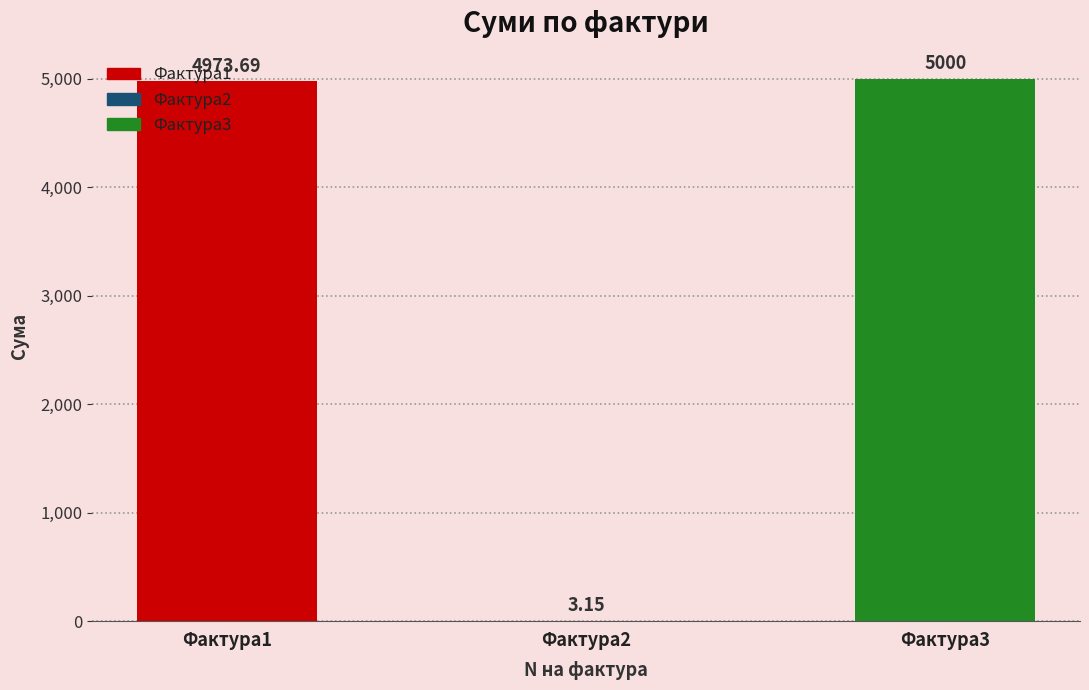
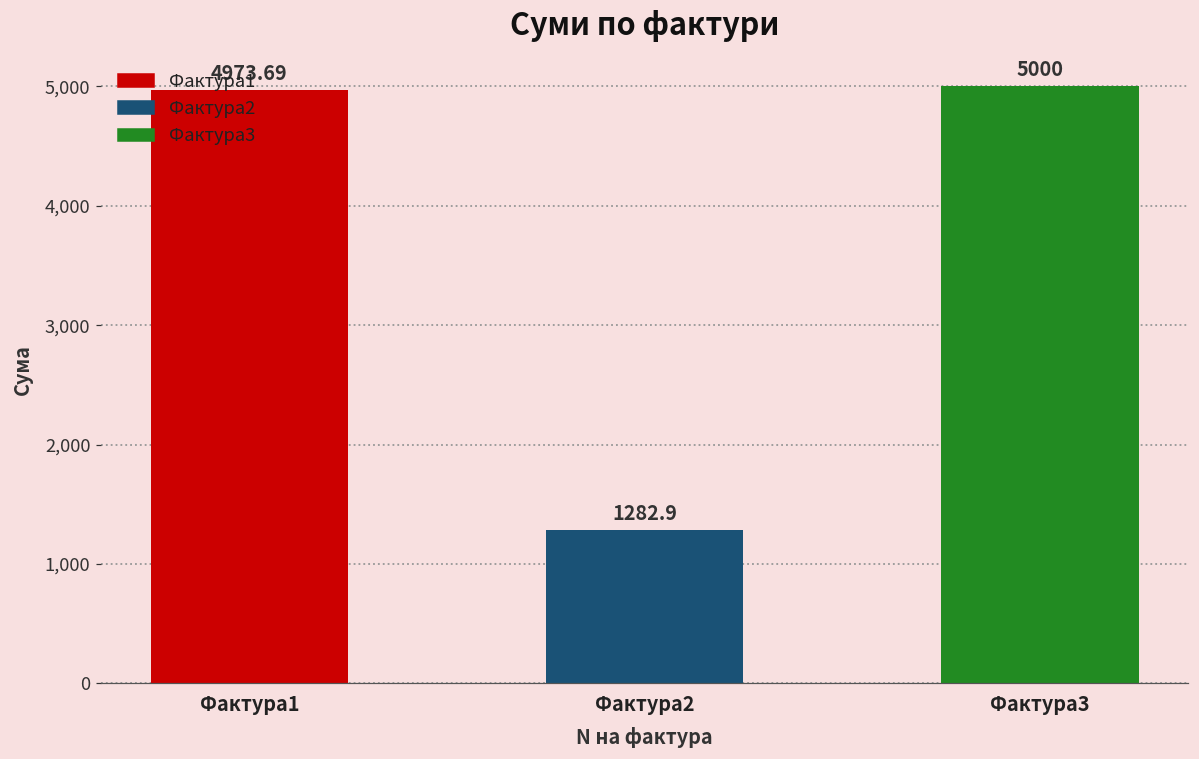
  {
    "Фактура1": 4973.69,
-   "Фактура2": 3.15,
+   "Фактура2": 1282.9,
    "Фактура3": 5000
  }
